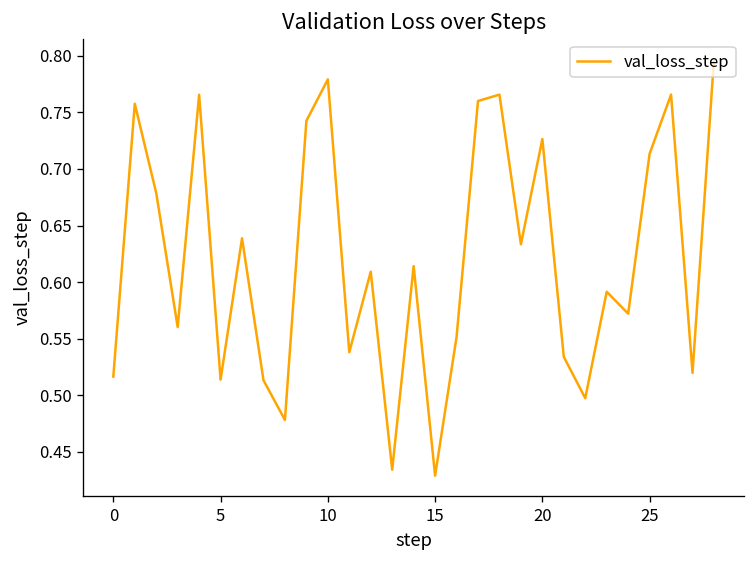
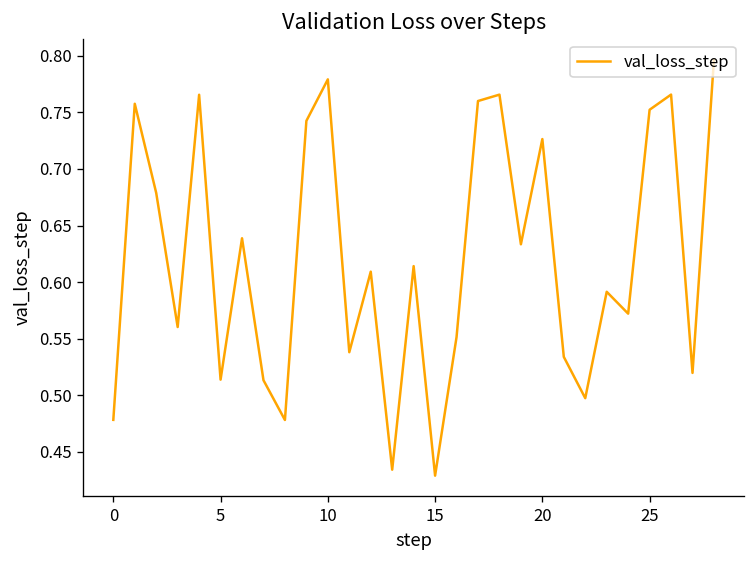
  {
-   "0": 0.52,
+   "0": 0.48,
    "5": 0.51,
    "10": 0.78,
    "15": 0.43,
    "20": 0.73,
-   "25": 0.71
+   "25": 0.75
  }
